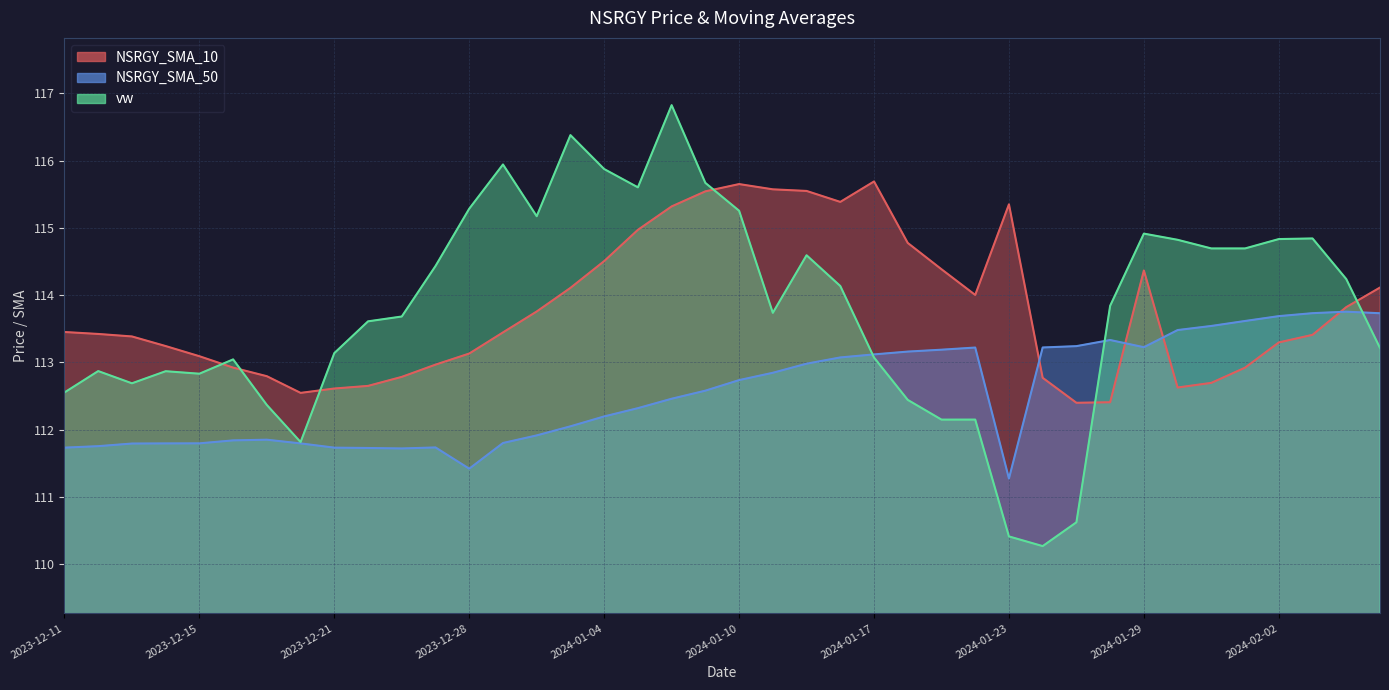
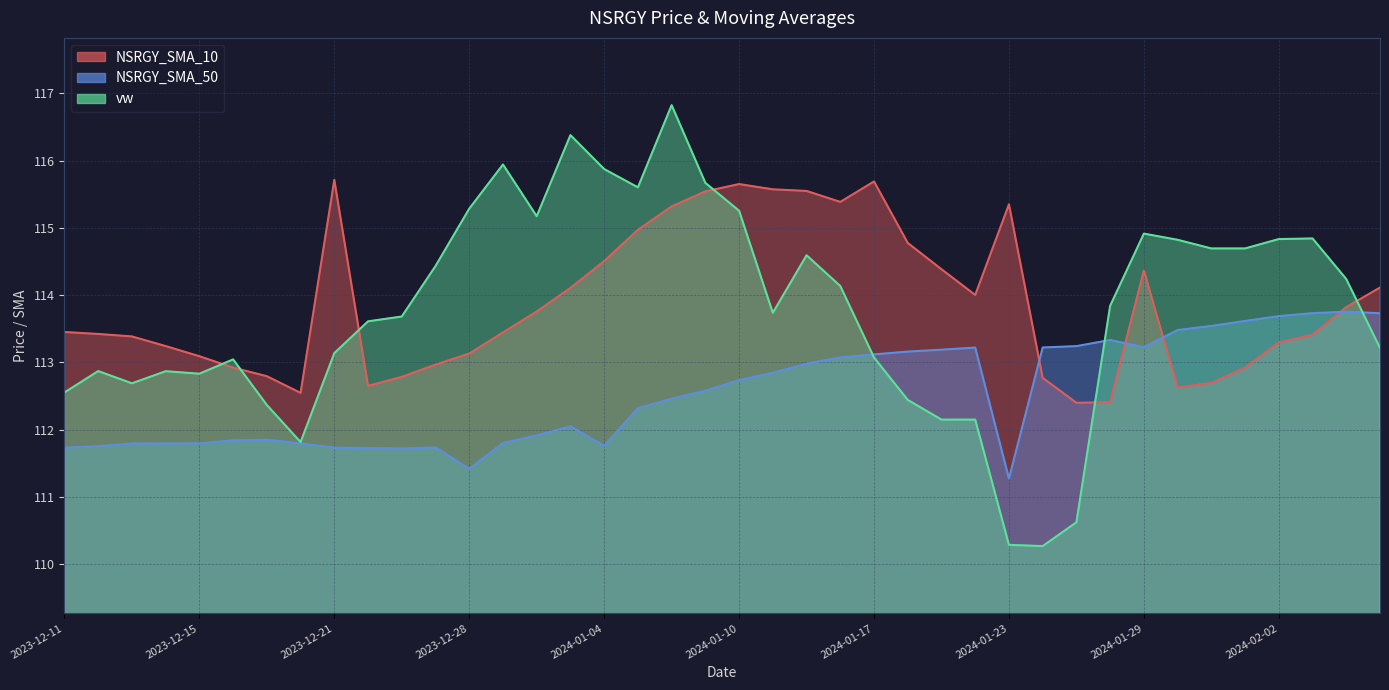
  {
    "NSRGY_SMA_10": {
      "2023-12-11": 113.5,
      "2023-12-15": 113.1,
-     "2023-12-21": 112.6,
+     "2023-12-21": 115.7,
      "2023-12-28": 113.1,
      "2024-01-04": 114.5,
      "2024-01-10": 115.7,
      "2024-01-17": 115.7,
      "2024-01-23": 115.4,
      "2024-01-29": 114.4,
      "2024-02-02": 113.3
    },
    "NSRGY_SMA_50": {
      "2023-12-11": 111.7,
      "2023-12-15": 111.8,
      "2023-12-21": 111.7,
      "2023-12-28": 111.4,
-     "2024-01-04": 112.2,
+     "2024-01-04": 111.8,
      "2024-01-10": 112.7,
      "2024-01-17": 113.1,
      "2024-01-23": 111.3,
      "2024-01-29": 113.2,
      "2024-02-02": 113.7
    },
    "vw": {
      "2023-12-11": 112.6,
      "2023-12-15": 112.8,
      "2023-12-21": 113.1,
      "2023-12-28": 115.3,
      "2024-01-04": 115.9,
      "2024-01-10": 115.3,
      "2024-01-17": 113.1,
-     "2024-01-23": 110.4,
+     "2024-01-23": 110.3,
      "2024-01-29": 114.9,
      "2024-02-02": 114.8
    }
  }
